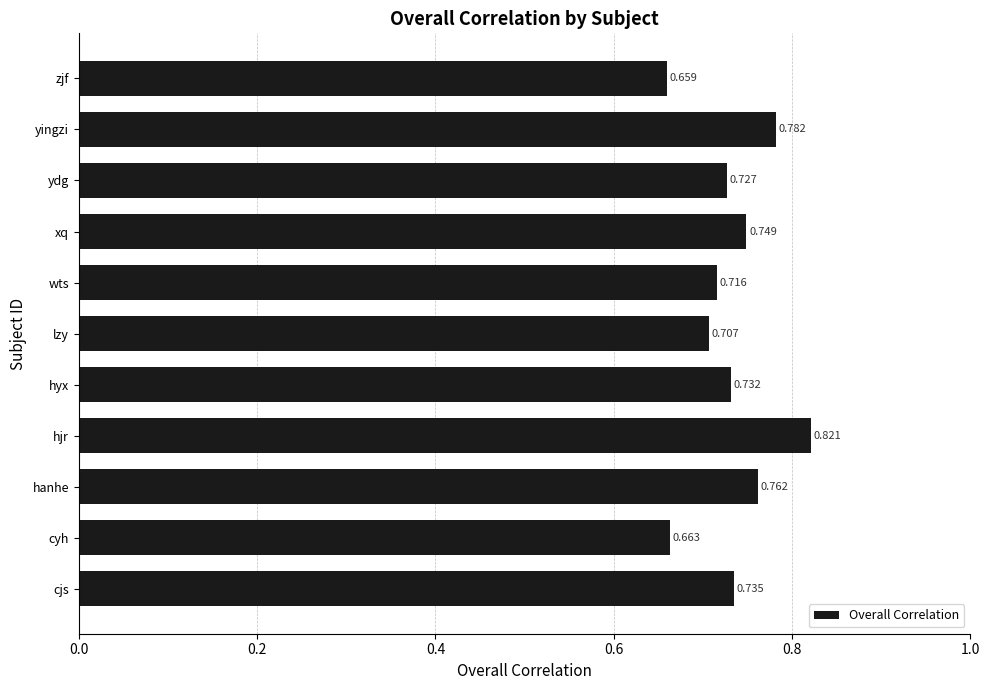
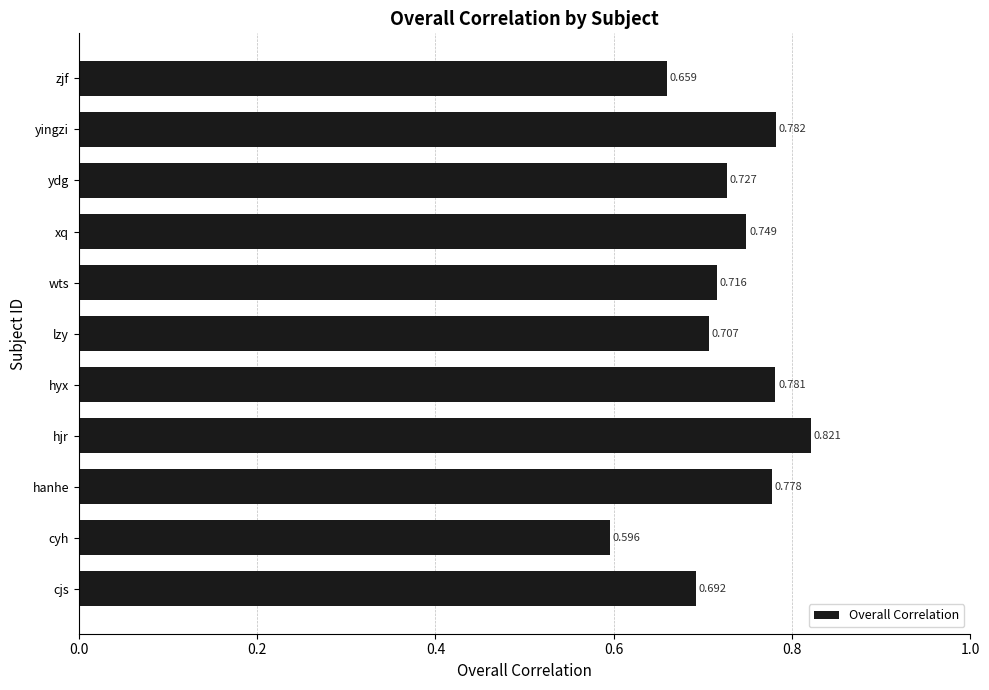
  {
    "zjf": 0.659,
    "yingzi": 0.782,
    "ydg": 0.727,
    "xq": 0.749,
    "wts": 0.716,
    "lzy": 0.707,
-   "hyx": 0.732,
+   "hyx": 0.781,
    "hjr": 0.821,
-   "hanhe": 0.762,
-   "cyh": 0.663,
-   "cjs": 0.735
+   "hanhe": 0.778,
+   "cyh": 0.596,
+   "cjs": 0.692
  }
